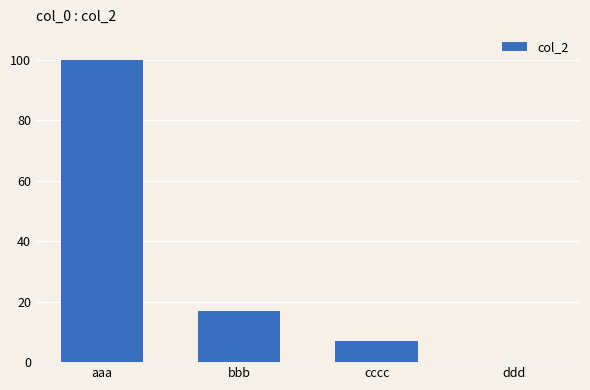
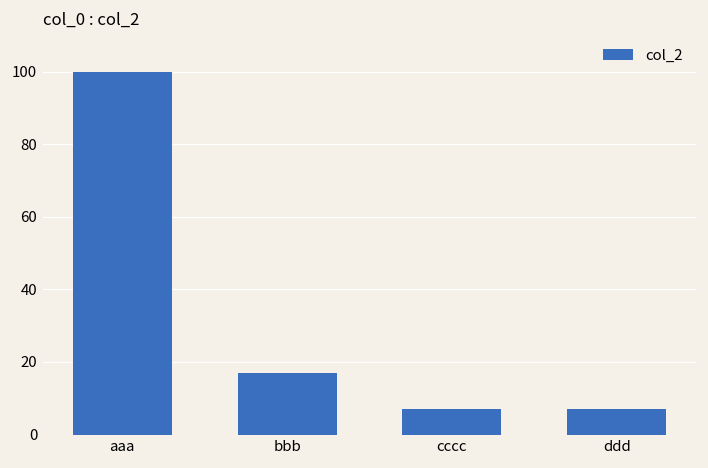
  {
    "aaa": 100,
    "bbb": 17,
    "cccc": 7,
-   "ddd": 0
+   "ddd": 7
  }
